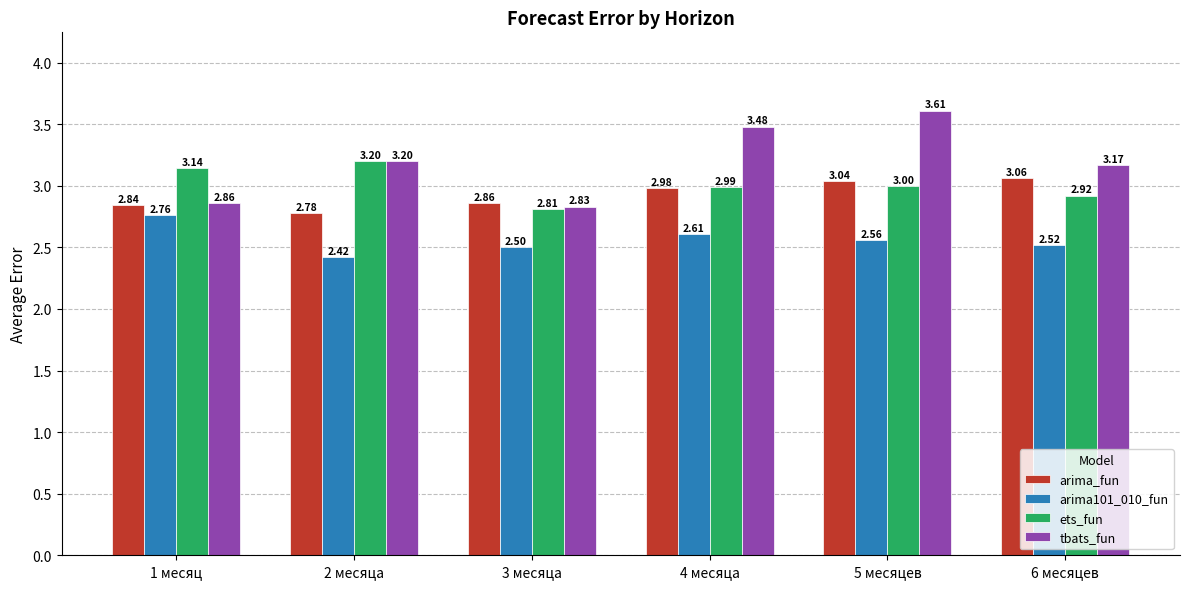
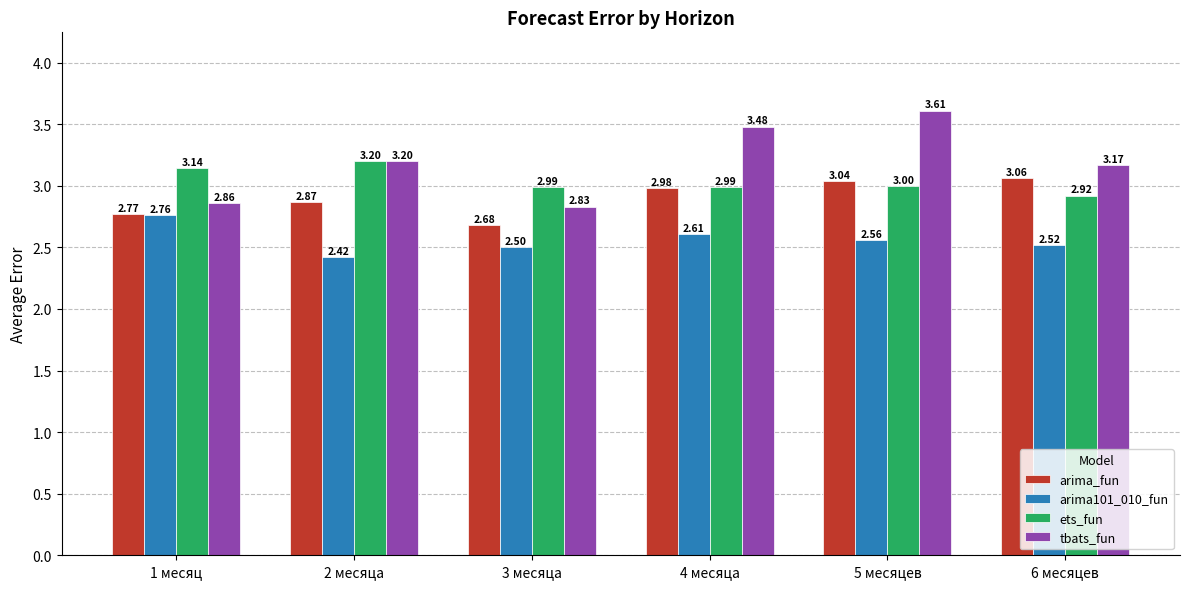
  {
    "arima_fun": {
-     "1 месяц": 2.84,
-     "2 месяца": 2.78,
-     "3 месяца": 2.86,
+     "1 месяц": 2.77,
+     "2 месяца": 2.87,
+     "3 месяца": 2.68,
      "4 месяца": 2.98,
      "5 месяцев": 3.04,
      "6 месяцев": 3.06
    },
    "arima101_010_fun": {
      "1 месяц": 2.76,
      "2 месяца": 2.42,
      "3 месяца": 2.50,
      "4 месяца": 2.61,
      "5 месяцев": 2.56,
      "6 месяцев": 2.52
    },
    "ets_fun": {
      "1 месяц": 3.14,
      "2 месяца": 3.20,
-     "3 месяца": 2.81,
+     "3 месяца": 2.99,
      "4 месяца": 2.99,
      "5 месяцев": 3.00,
      "6 месяцев": 2.92
    },
    "tbats_fun": {
      "1 месяц": 2.86,
      "2 месяца": 3.20,
      "3 месяца": 2.83,
      "4 месяца": 3.48,
      "5 месяцев": 3.61,
      "6 месяцев": 3.17
    }
  }
